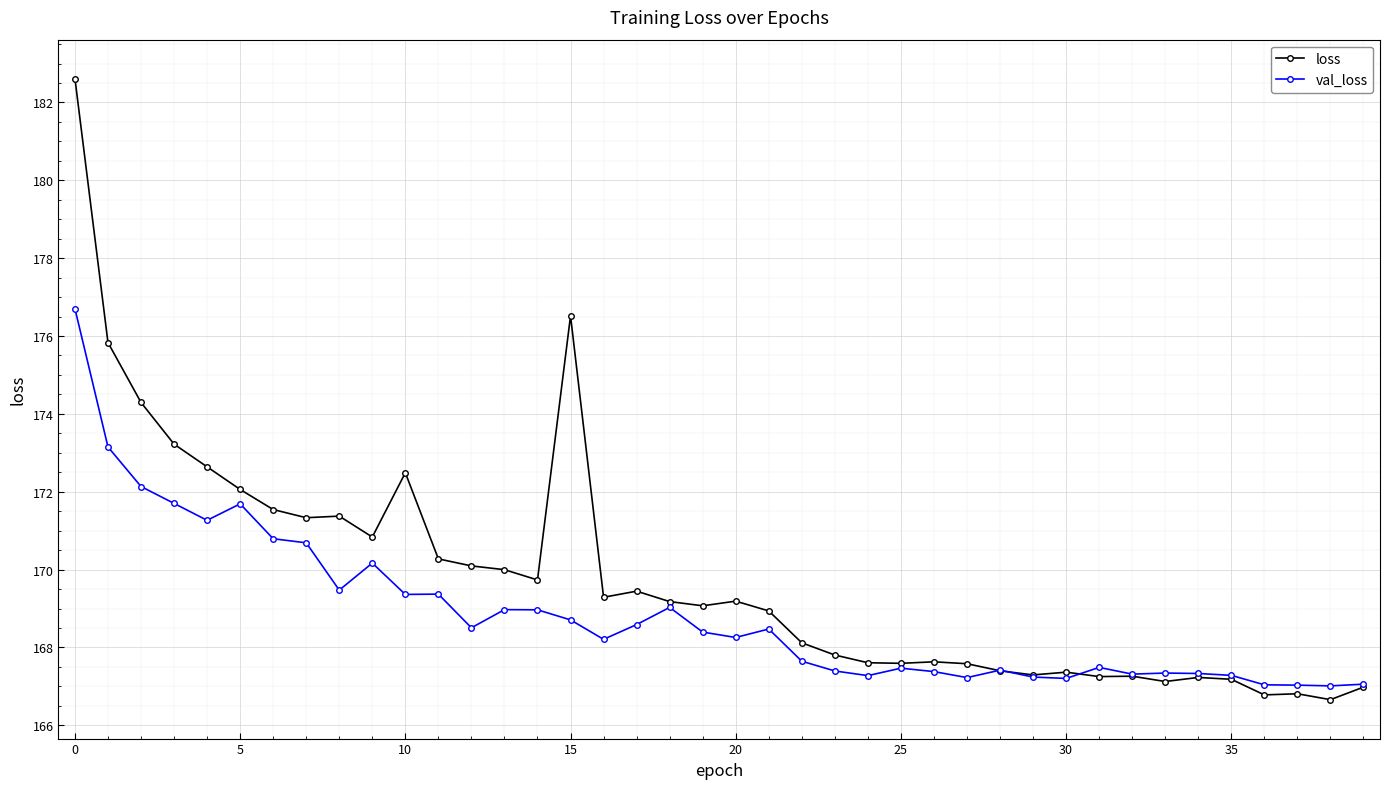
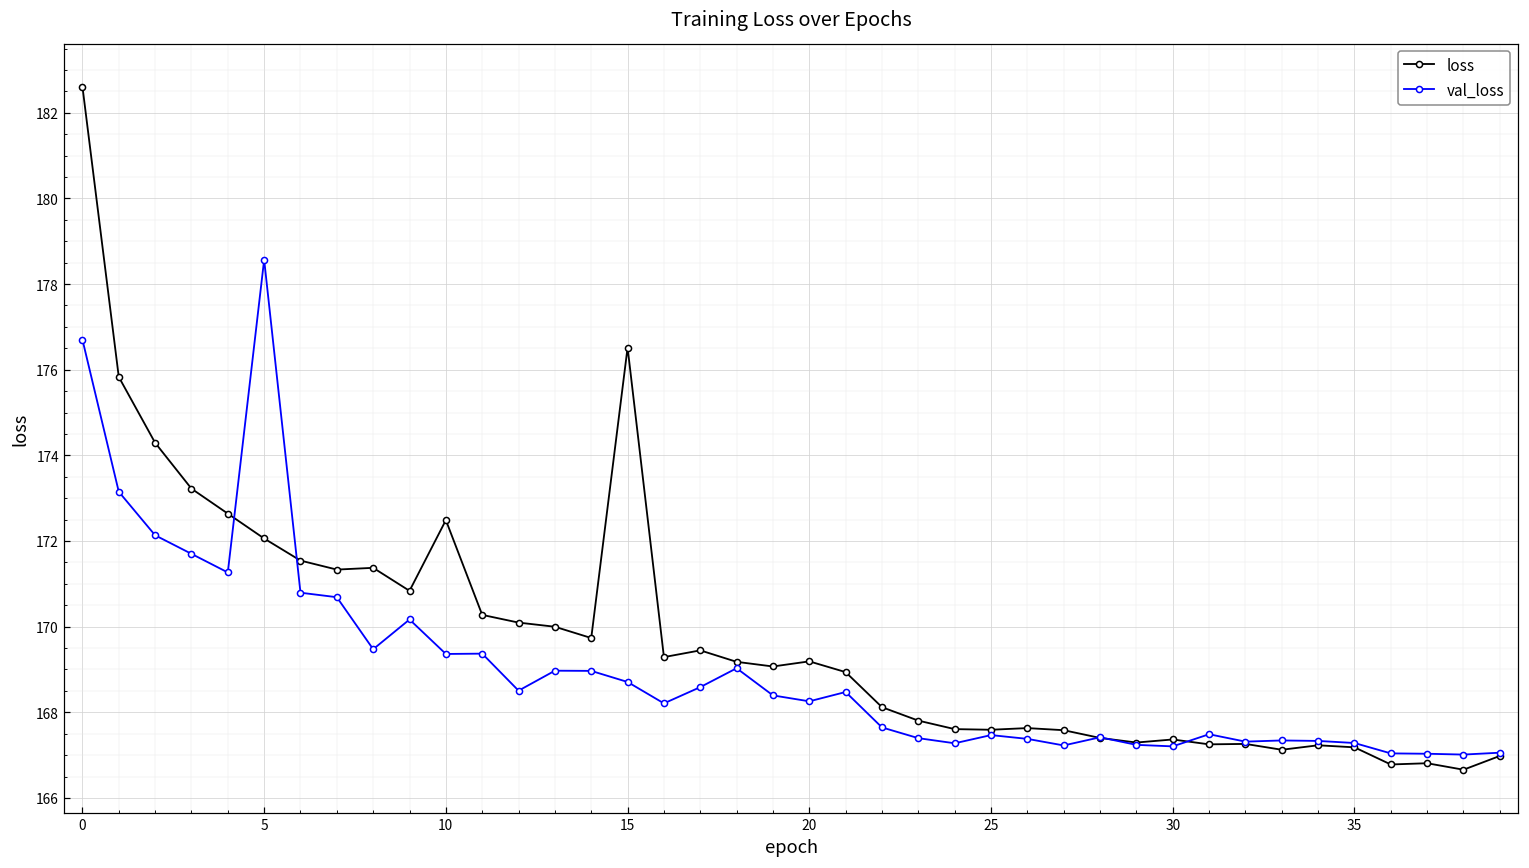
  {
    "loss": {
      "0": 182.6,
      "5": 172.1,
      "10": 172.5,
      "15": 176.5,
      "20": 169.2,
      "25": 167.6,
      "30": 167.4,
      "35": 167.2
    },
    "val_loss": {
      "0": 176.7,
-     "5": 171.7,
+     "5": 178.6,
      "10": 169.4,
      "15": 168.7,
      "20": 168.3,
      "25": 167.5,
      "30": 167.2,
      "35": 167.3
    }
  }
